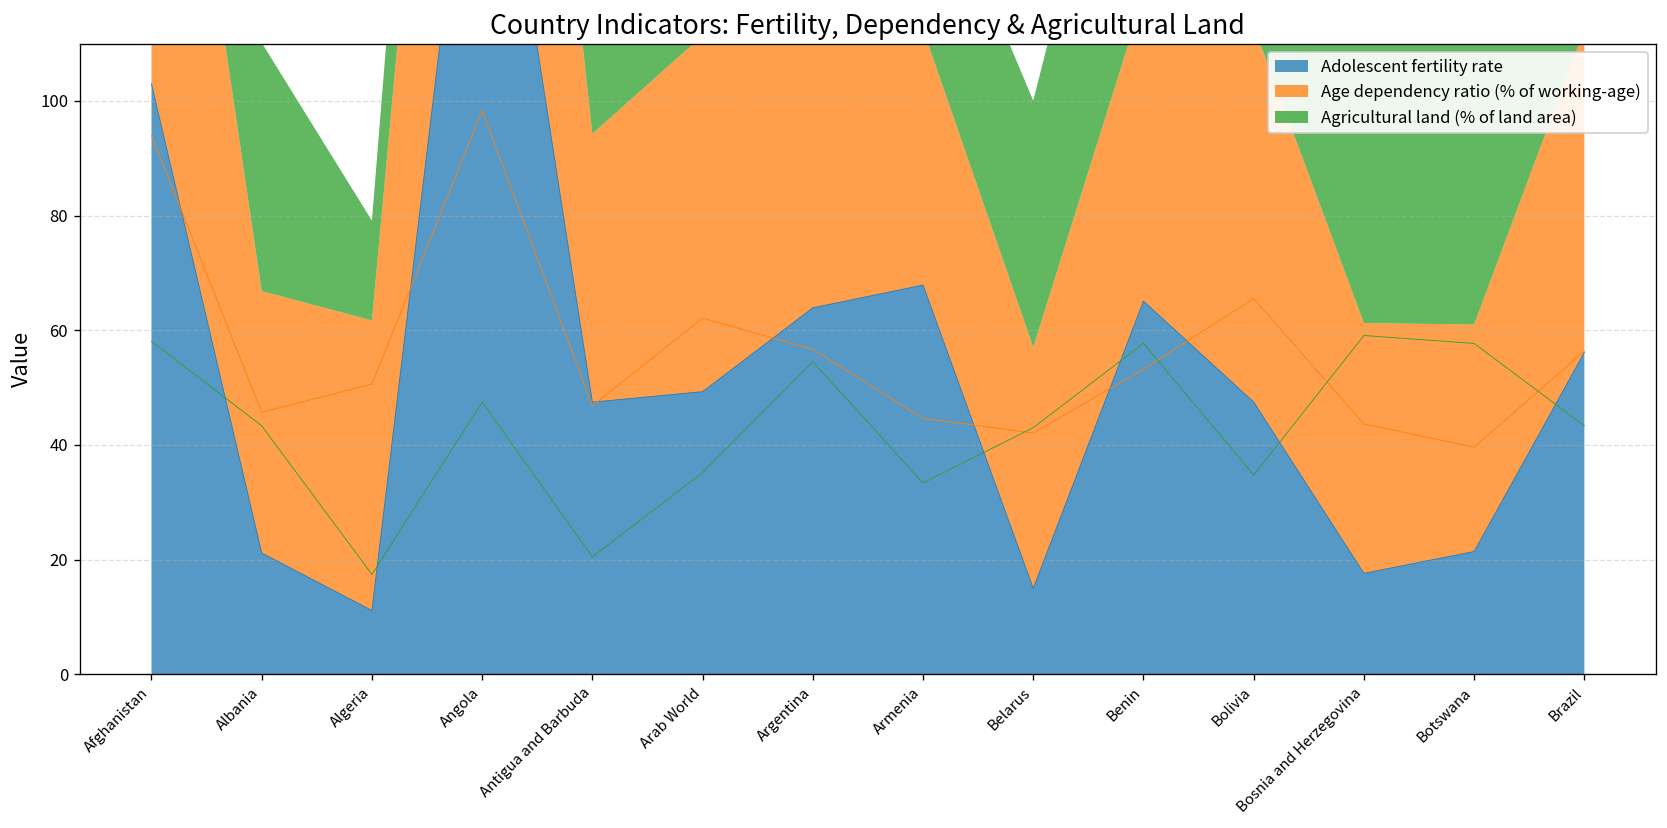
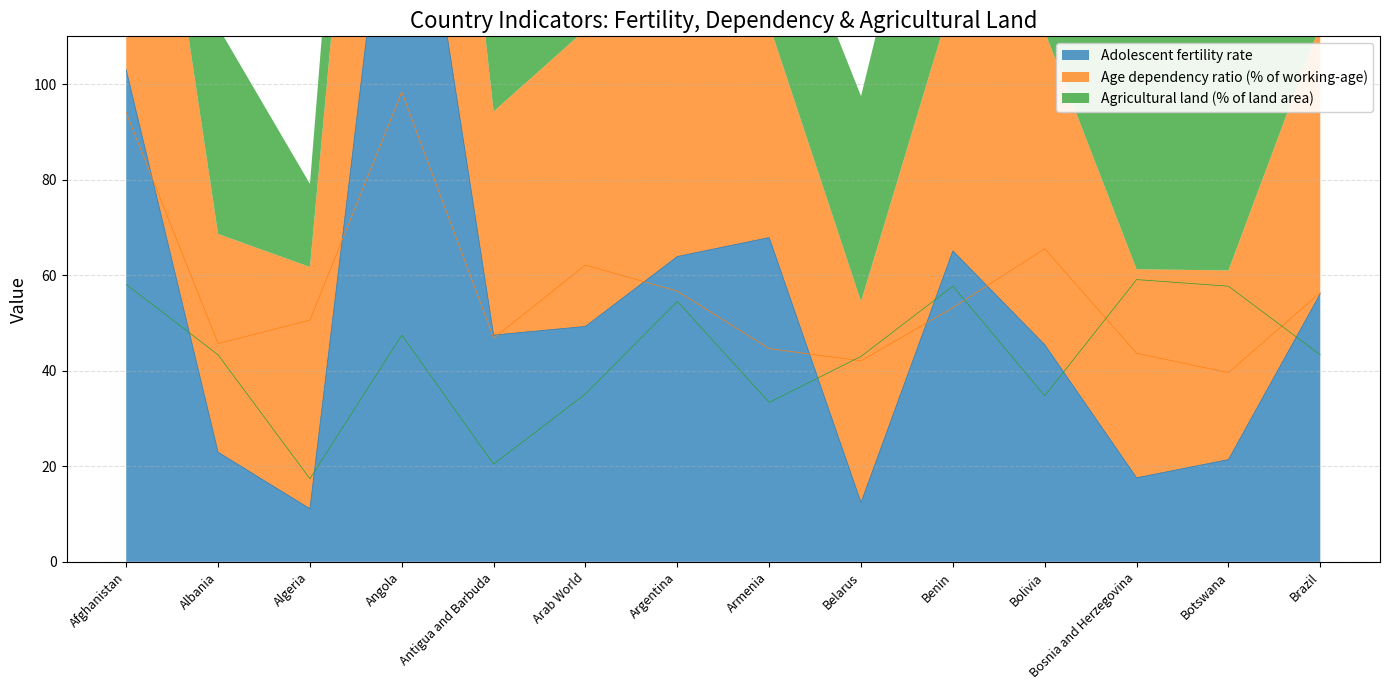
  {
    "Adolescent fertility rate": {
      "Afghanistan": 103,
-     "Albania": 21,
+     "Albania": 23,
      "Algeria": 11,
      "Antigua and Barbuda": 47,
      "Arab World": 49,
      "Argentina": 64,
      "Armenia": 68,
-     "Belarus": 15,
+     "Belarus": 12,
      "Benin": 65,
-     "Bolivia": 47,
+     "Bolivia": 45,
      "Bosnia and Herzegovina": 18,
      "Botswana": 21
    }
  }
